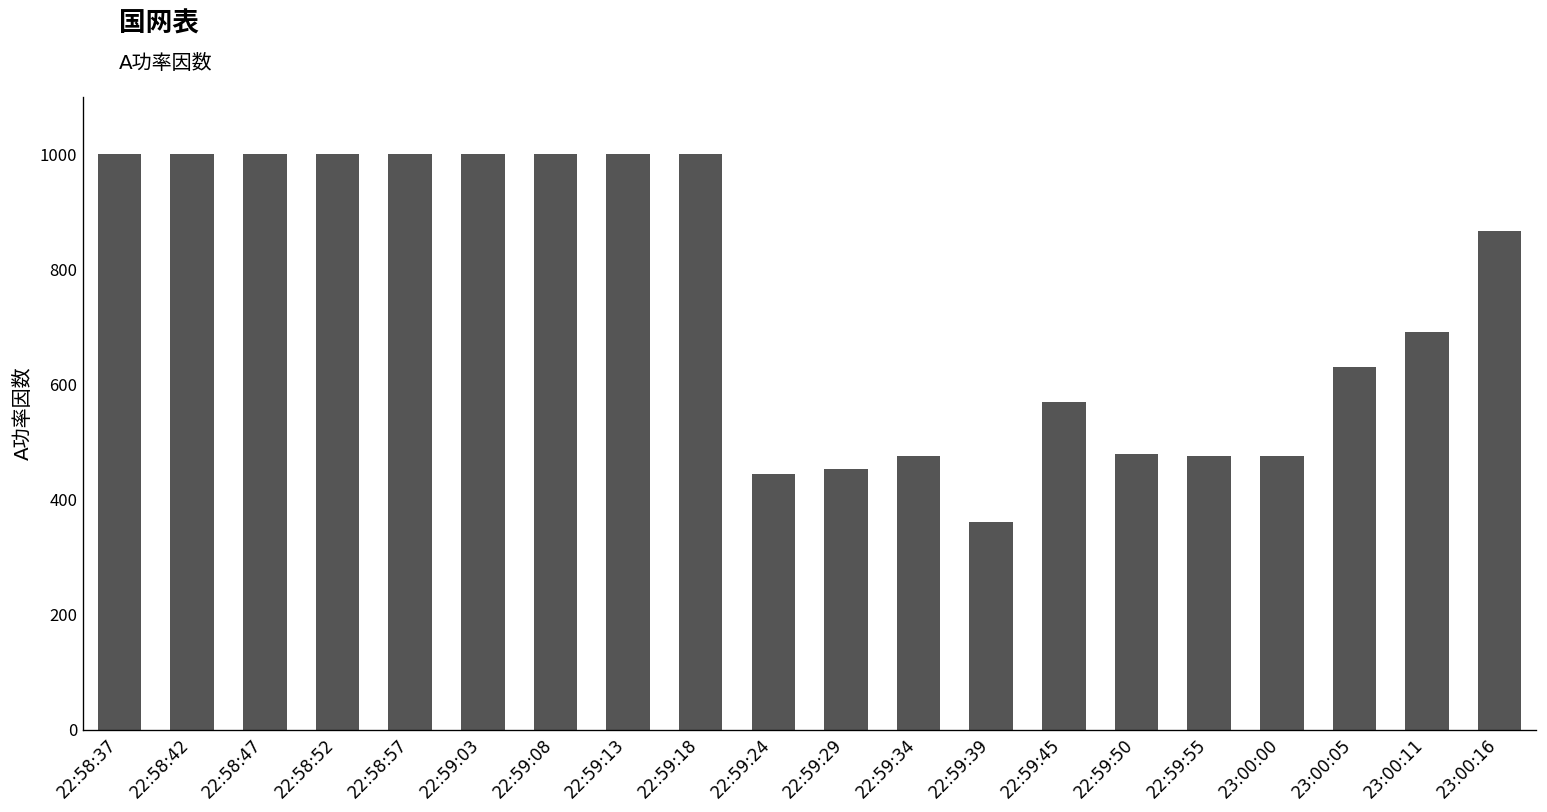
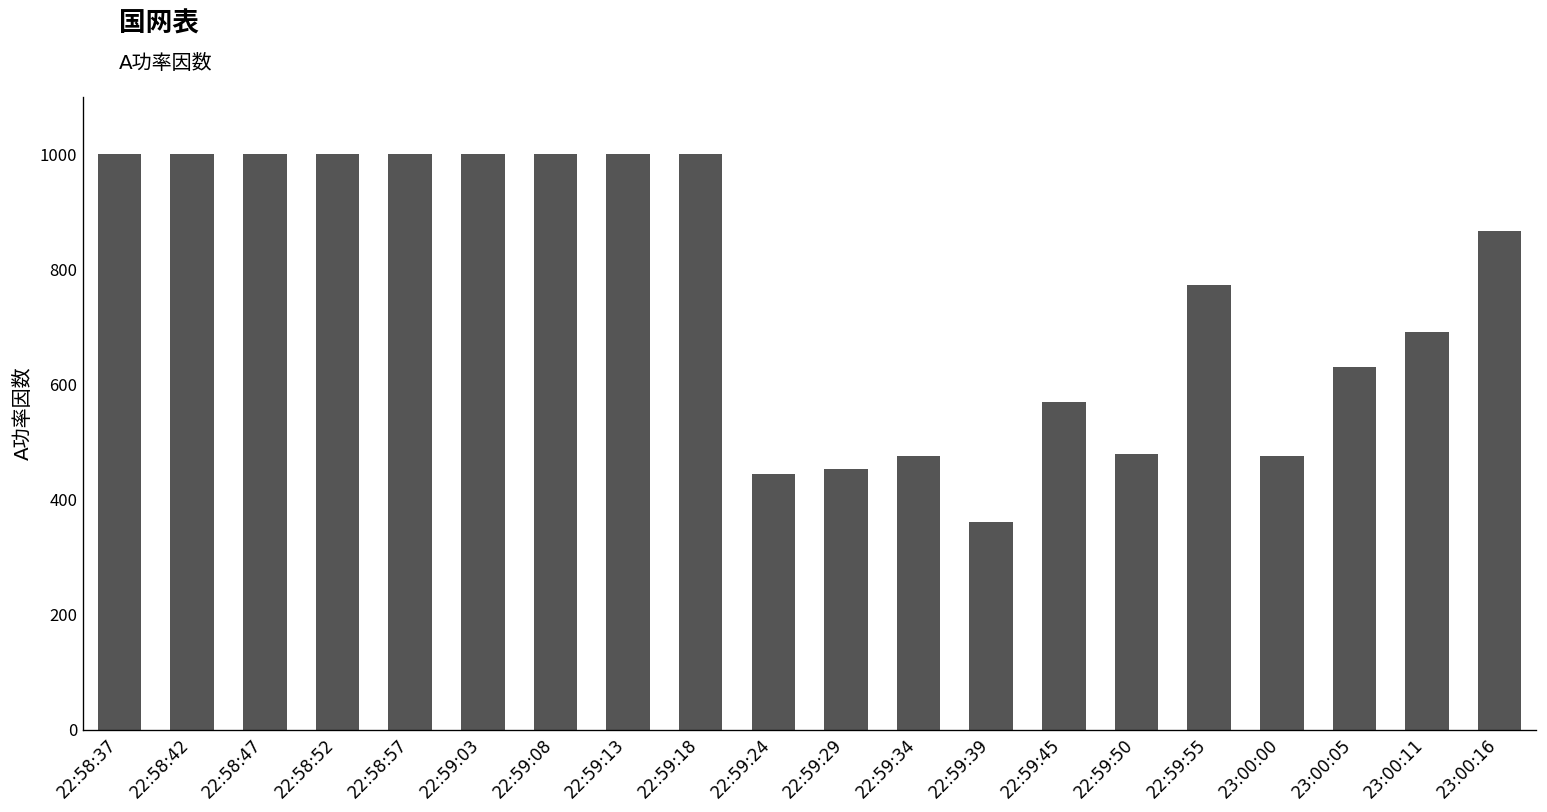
  {
    "22:58:37": 1000,
    "22:58:42": 1000,
    "22:58:47": 1000,
    "22:58:52": 1000,
    "22:58:57": 1000,
    "22:59:03": 1000,
    "22:59:08": 1000,
    "22:59:13": 1000,
    "22:59:18": 1000,
    "22:59:24": 450,
    "22:59:29": 450,
    "22:59:34": 480,
    "22:59:39": 360,
    "22:59:45": 570,
    "22:59:50": 480,
-   "22:59:55": 480,
+   "22:59:55": 770,
    "23:00:00": 480,
    "23:00:05": 630,
    "23:00:11": 690,
    "23:00:16": 870
  }
